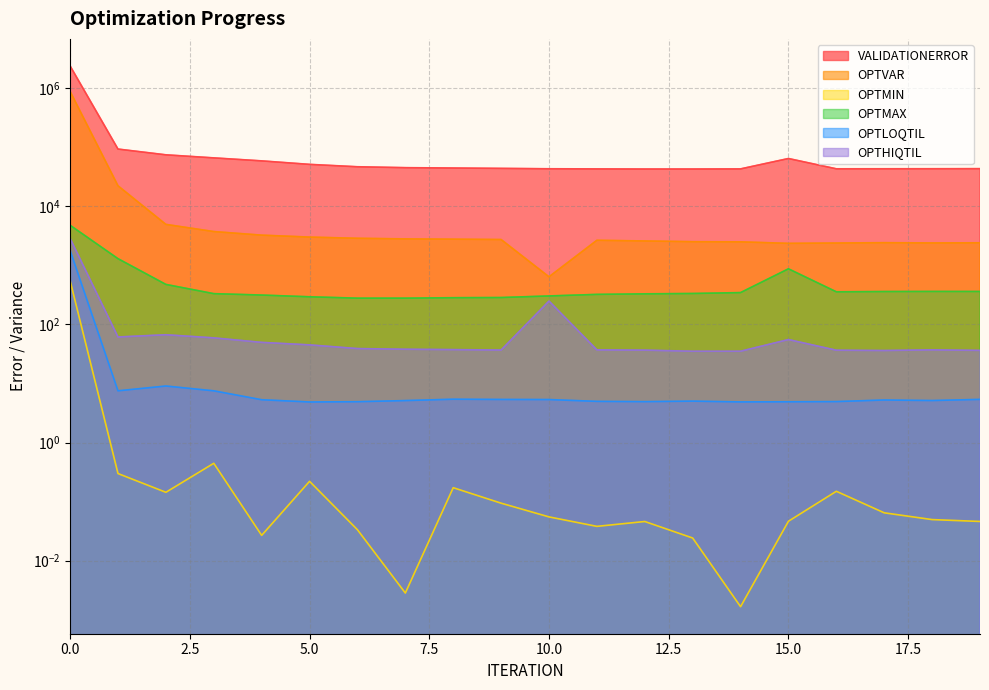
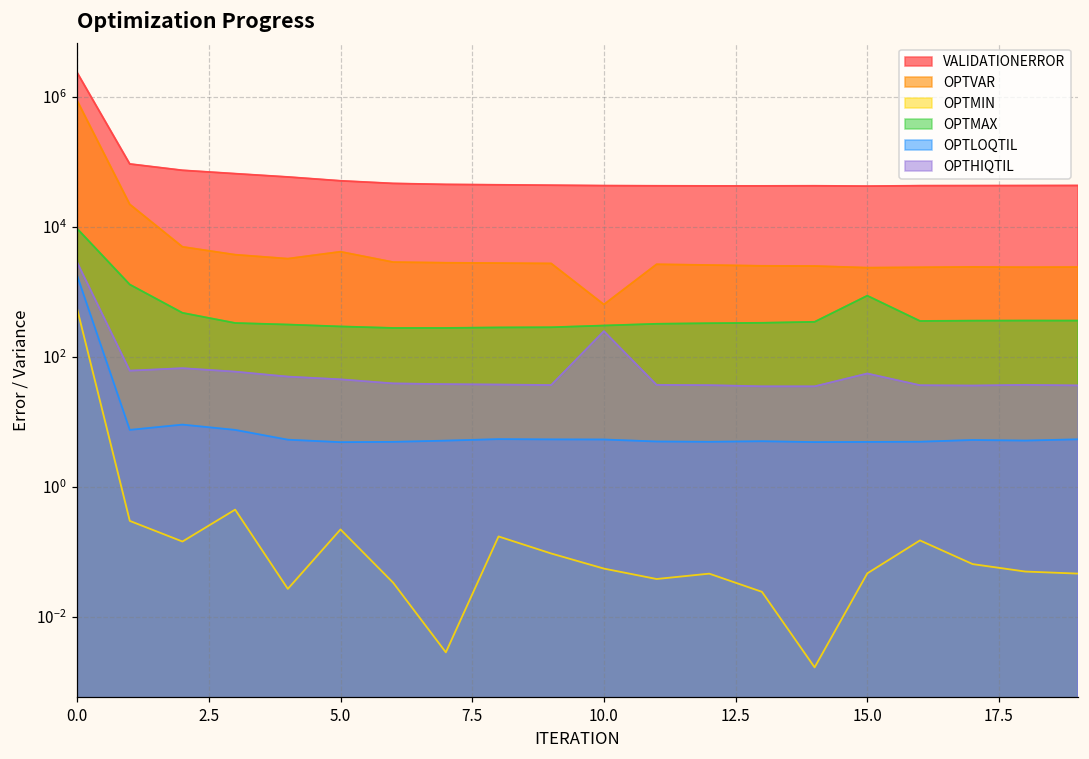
  {
    "VALIDATIONERROR": {
      "0.0": 2400000,
      "5.0": 50000,
      "10.0": 40000,
-     "15.0": 60000
+     "15.0": 40000
    },
    "OPTVAR": {
      "0.0": 900000,
-     "5.0": 3000,
+     "5.0": 4000,
      "10.0": 600,
      "15.0": 2300
    },
    "OPTMIN": {
      "0.0": 500,
      "5.0": 0.22,
      "10.0": 0.06,
      "15.0": 0.05
    },
    "OPTMAX": {
-     "0.0": 5000,
+     "0.0": 9000,
      "5.0": 300,
      "10.0": 300,
      "15.0": 900
    },
    "OPTLOQTIL": {
      "0.0": 1800,
      "5.0": 5,
      "10.0": 5,
      "15.0": 5
    },
    "OPTHIQTIL": {
      "0.0": 3000,
      "5.0": 40,
      "10.0": 250,
      "15.0": 60
    }
  }
